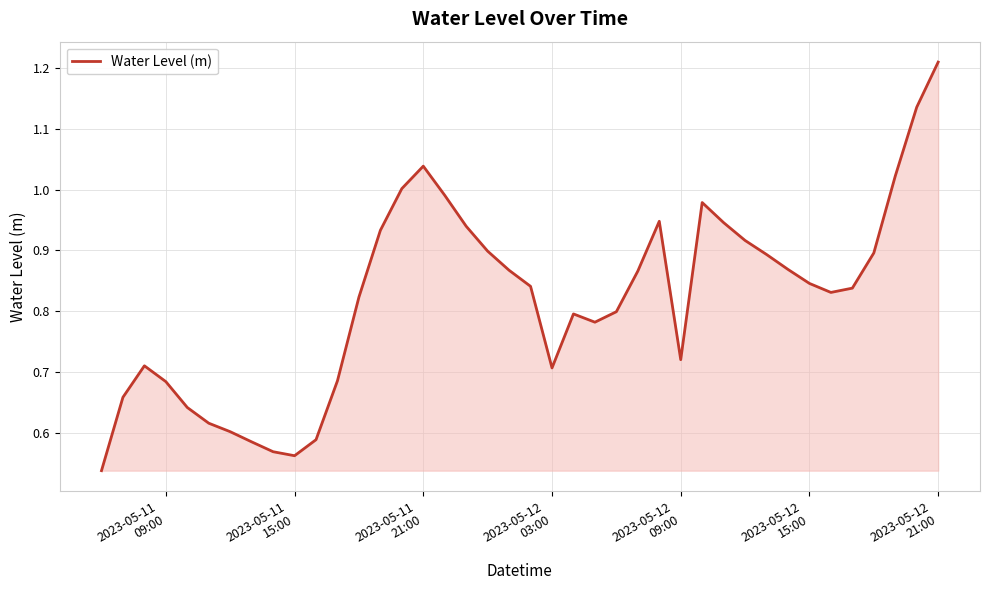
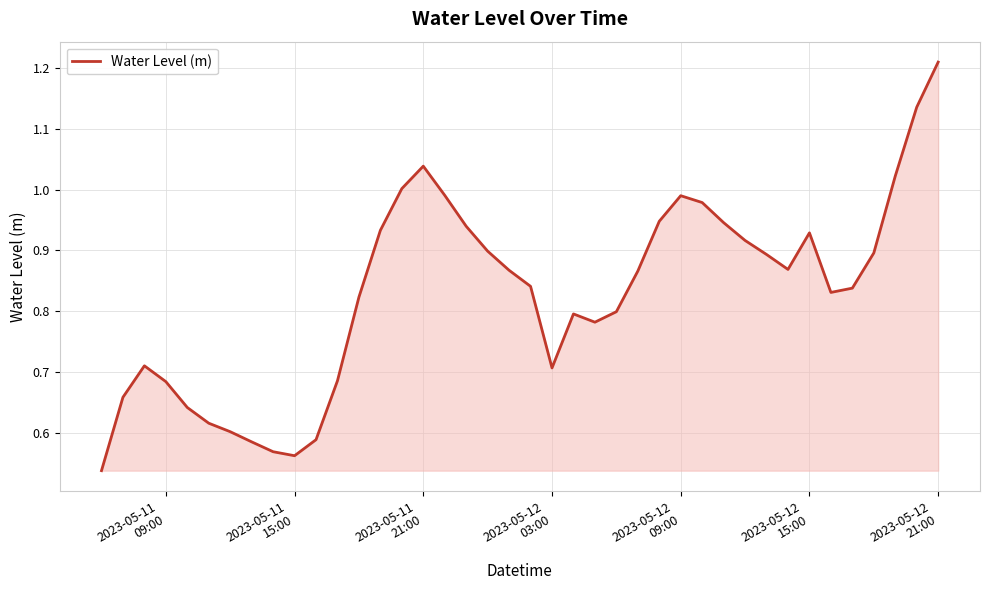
  {
    "2023-05-11 09:00": 0.68,
    "2023-05-11 15:00": 0.56,
    "2023-05-11 21:00": 1.04,
    "2023-05-12 03:00": 0.71,
-   "2023-05-12 09:00": 0.72,
-   "2023-05-12 15:00": 0.85,
+   "2023-05-12 09:00": 0.99,
+   "2023-05-12 15:00": 0.93,
    "2023-05-12 21:00": 1.21
  }
